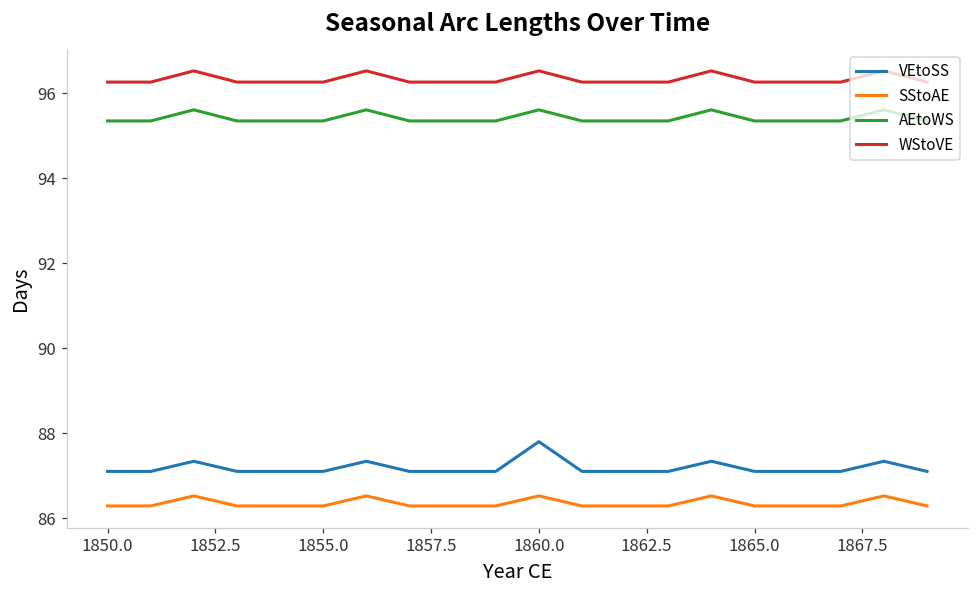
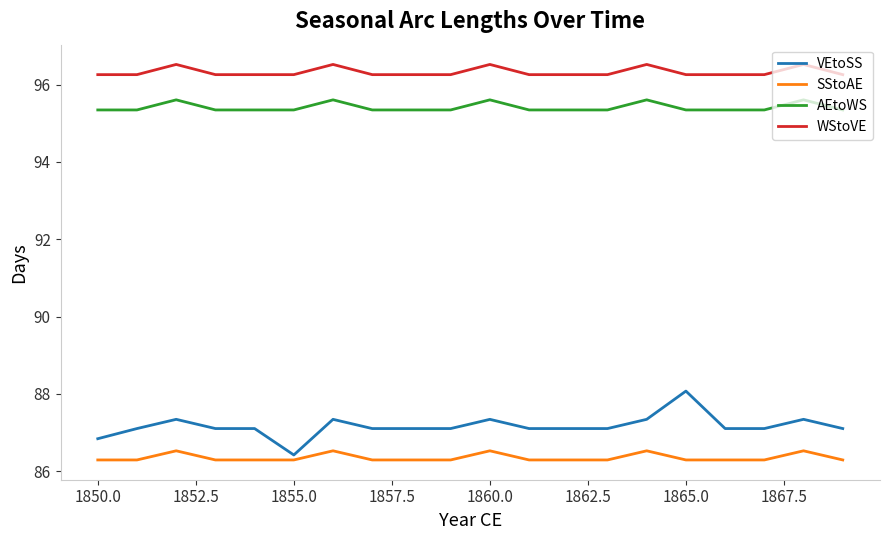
  {
    "VEtoSS": {
-     "1850.0": 87.1,
-     "1855.0": 87.1,
-     "1860.0": 87.8,
-     "1865.0": 87.1
+     "1850.0": 86.8,
+     "1855.0": 86.4,
+     "1860.0": 87.3,
+     "1865.0": 88.1
    },
    "SStoAE": {
      "1850.0": 86.3,
      "1855.0": 86.3,
      "1860.0": 86.5,
      "1865.0": 86.3
    },
    "AEtoWS": {
      "1850.0": 95.3,
      "1855.0": 95.3,
      "1860.0": 95.6,
      "1865.0": 95.3
    },
    "WStoVE": {
      "1850.0": 96.3,
      "1855.0": 96.3,
      "1860.0": 96.5,
      "1865.0": 96.3
    }
  }
